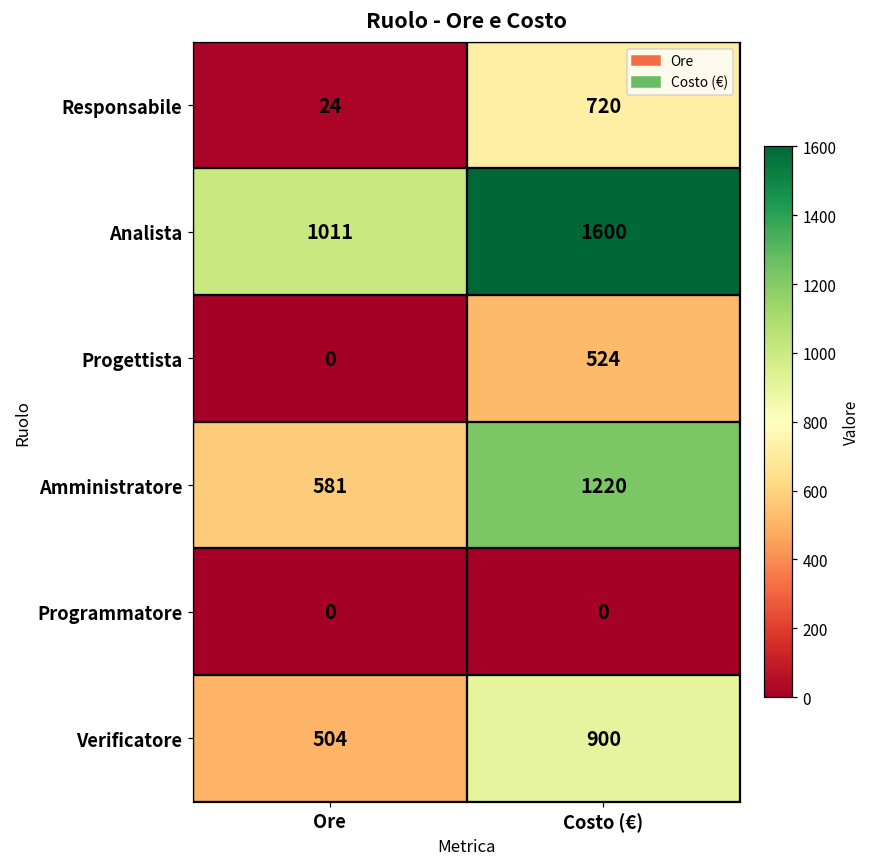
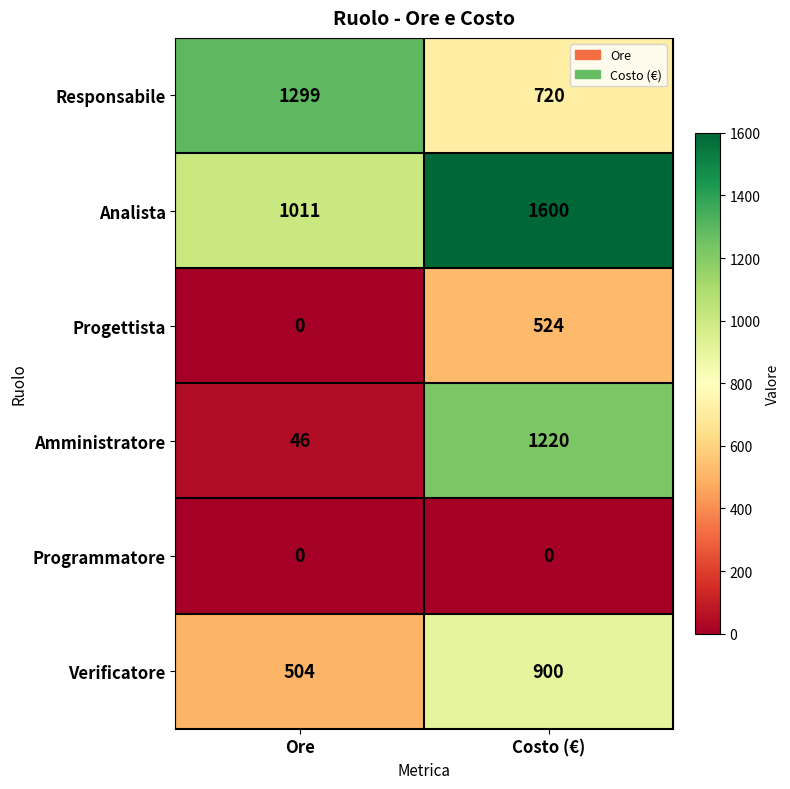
  {
    "Responsabile": {
-     "Ore": 24,
+     "Ore": 1299,
      "Costo (€)": 720
    },
    "Analista": {
      "Ore": 1011,
      "Costo (€)": 1600
    },
    "Progettista": {
      "Ore": 0,
      "Costo (€)": 524
    },
    "Amministratore": {
-     "Ore": 581,
+     "Ore": 46,
      "Costo (€)": 1220
    },
    "Programmatore": {
      "Ore": 0,
      "Costo (€)": 0
    },
    "Verificatore": {
      "Ore": 504,
      "Costo (€)": 900
    }
  }
